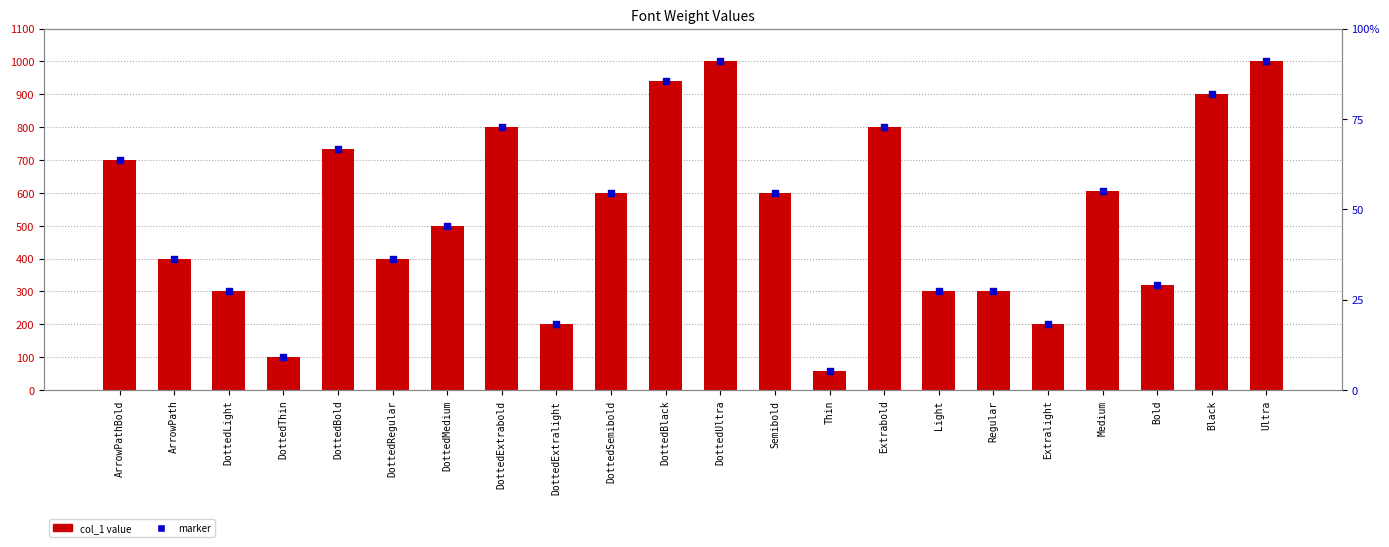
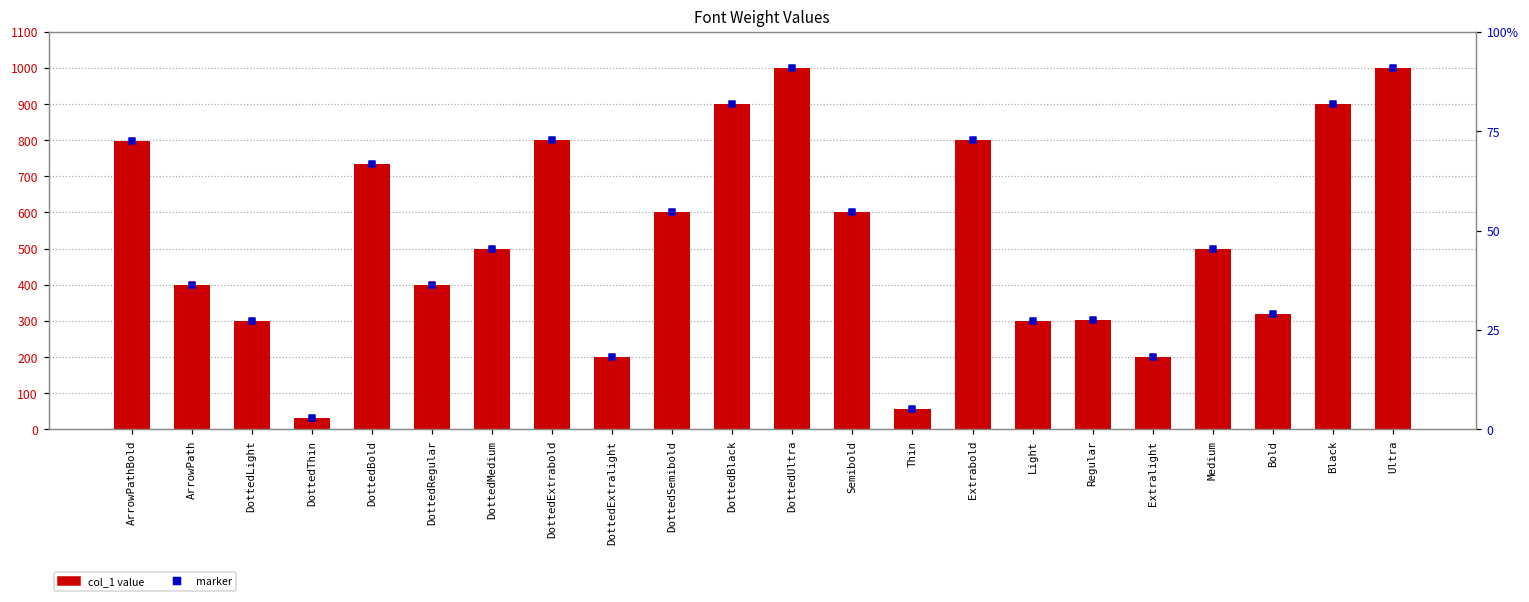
  {
-   "ArrowPathBold": 700,
+   "ArrowPathBold": 800,
    "ArrowPath": 400,
    "DottedLight": 300,
-   "DottedThin": 100,
+   "DottedThin": 30,
    "DottedBold": 730,
    "DottedRegular": 400,
    "DottedMedium": 500,
    "DottedExtrabold": 800,
    "DottedExtralight": 200,
    "DottedSemibold": 600,
-   "DottedBlack": 940,
+   "DottedBlack": 900,
    "DottedUltra": 1000,
    "Semibold": 600,
    "Thin": 60,
    "Extrabold": 800,
    "Light": 300,
    "Regular": 300,
    "Extralight": 200,
-   "Medium": 610,
+   "Medium": 500,
    "Bold": 320,
    "Black": 900,
    "Ultra": 1000
  }
